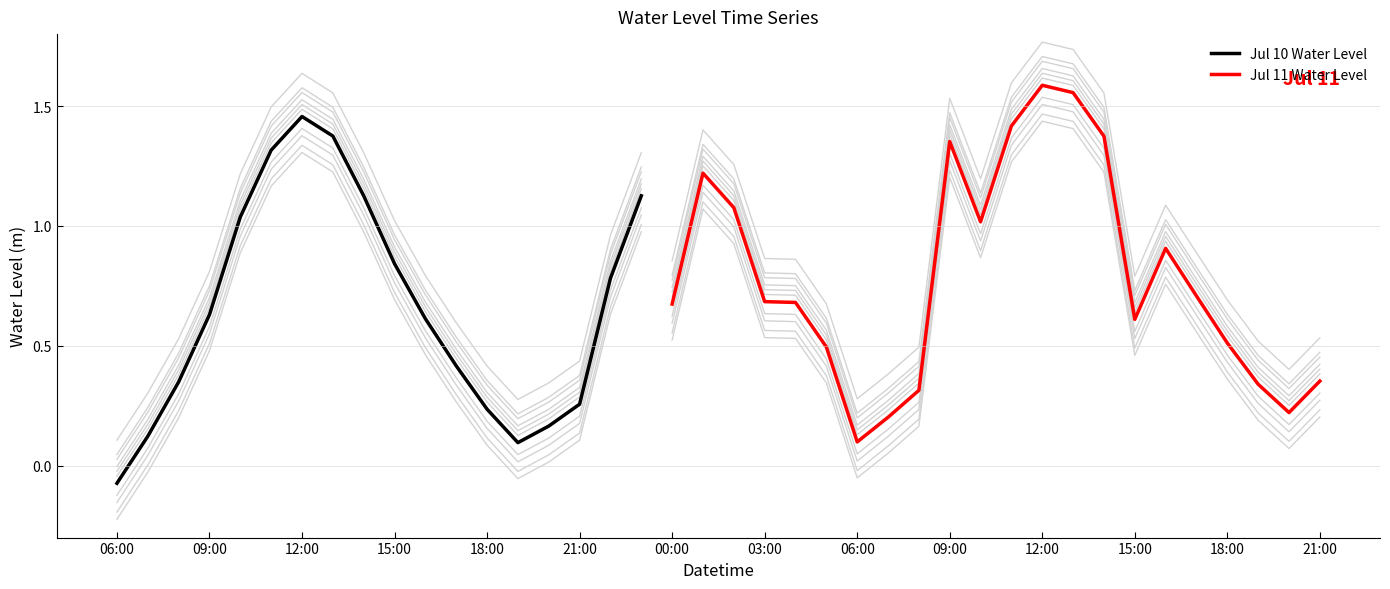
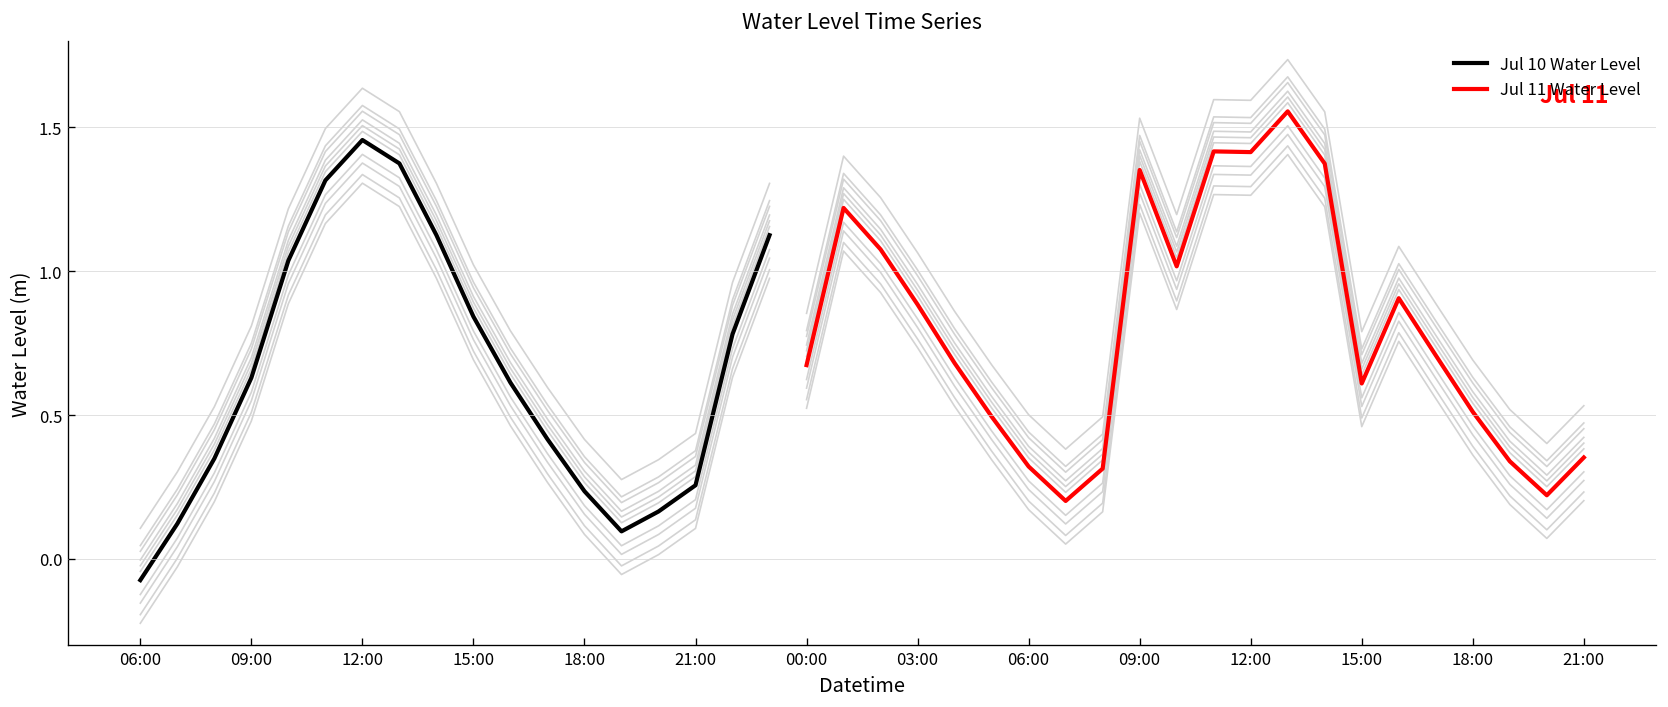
  {
    "Jul 10 Water Level": {
      "06:00": -0.07,
      "09:00": 0.63,
      "12:00": 1.46,
      "15:00": 0.84,
      "18:00": 0.24,
      "21:00": 0.26
    },
    "Jul 11 Water Level": {
      "00:00": 0.67,
-     "03:00": 0.68,
-     "06:00": 0.10,
+     "03:00": 0.88,
+     "06:00": 0.32,
      "09:00": 1.35,
-     "12:00": 1.59,
+     "12:00": 1.41,
      "15:00": 0.61,
      "18:00": 0.51,
      "21:00": 0.35
    }
  }
